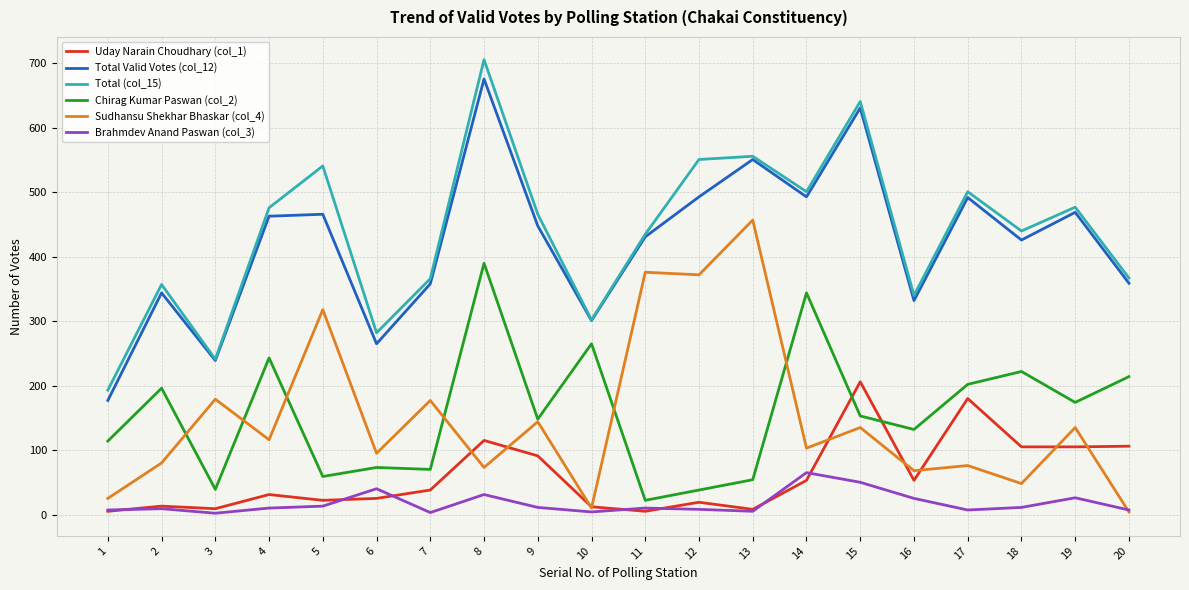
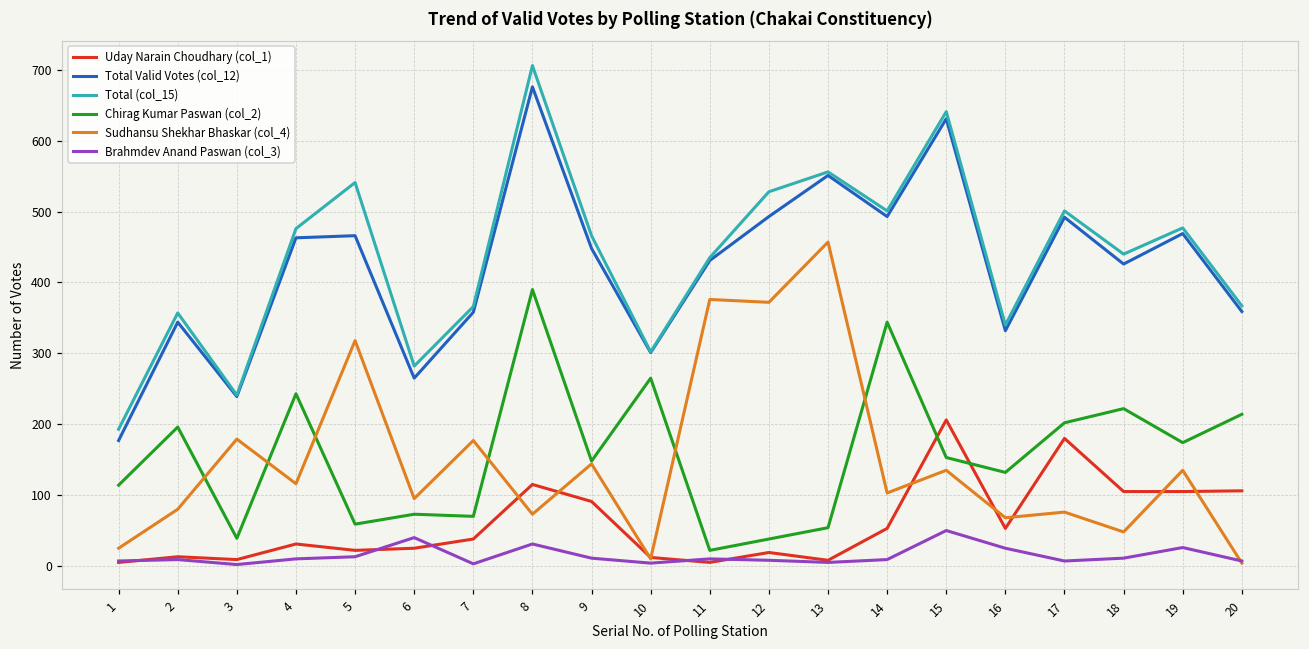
  {
    "Uday Narain Choudhary (col_1)": {
      "2": 10,
      "3": 10,
      "4": 30,
      "5": 20,
      "6": 30,
      "7": 40,
      "8": 120,
      "9": 90,
      "11": 10,
      "12": 20,
      "14": 50,
      "15": 210,
      "16": 50,
      "17": 180,
      "18": 110,
      "19": 110,
      "20": 110
    },
    "Total Valid Votes (col_12)": {
      "1": 180,
      "2": 340,
      "4": 460,
      "5": 470,
      "6": 270,
      "7": 360,
      "8": 680,
      "9": 450,
      "11": 430,
      "12": 490,
      "13": 550,
      "14": 490,
      "15": 630,
      "16": 330,
      "17": 490,
      "18": 430,
      "19": 470,
      "20": 360
    },
    "Total (col_15)": {
      "1": 190,
      "2": 360,
      "4": 480,
      "5": 540,
      "6": 280,
      "7": 370,
      "8": 710,
      "9": 470,
      "11": 440,
-     "12": 550,
+     "12": 530,
      "13": 560,
      "14": 500,
      "15": 640,
      "16": 340,
      "17": 500,
      "18": 440,
      "19": 480,
      "20": 370
    },
    "Chirag Kumar Paswan (col_2)": {
      "1": 110,
      "2": 200,
      "3": 40,
      "4": 240,
      "5": 60,
      "6": 70,
      "7": 70,
      "8": 390,
      "10": 270,
      "11": 20,
      "12": 40,
      "13": 50,
      "14": 340,
      "15": 150,
      "16": 130,
      "17": 200,
      "18": 220,
      "19": 170,
      "20": 210
    },
    "Sudhansu Shekhar Bhaskar (col_4)": {
      "1": 30,
      "2": 80,
      "3": 180,
      "4": 120,
      "5": 320,
      "6": 100,
      "7": 180,
      "8": 70,
      "11": 380,
      "12": 370,
      "13": 460,
      "14": 100,
      "15": 140,
      "16": 70,
      "17": 80,
      "18": 50,
      "19": 140
    },
    "Brahmdev Anand Paswan (col_3)": {
      "2": 10,
      "3": 0,
      "4": 10,
      "5": 10,
      "6": 40,
      "7": 0,
      "8": 30,
      "9": 10,
      "10": 0,
      "11": 10,
      "12": 10,
-     "14": 70,
+     "14": 10,
      "15": 50,
      "16": 30,
      "17": 10,
      "18": 10,
      "19": 30
    }
  }
